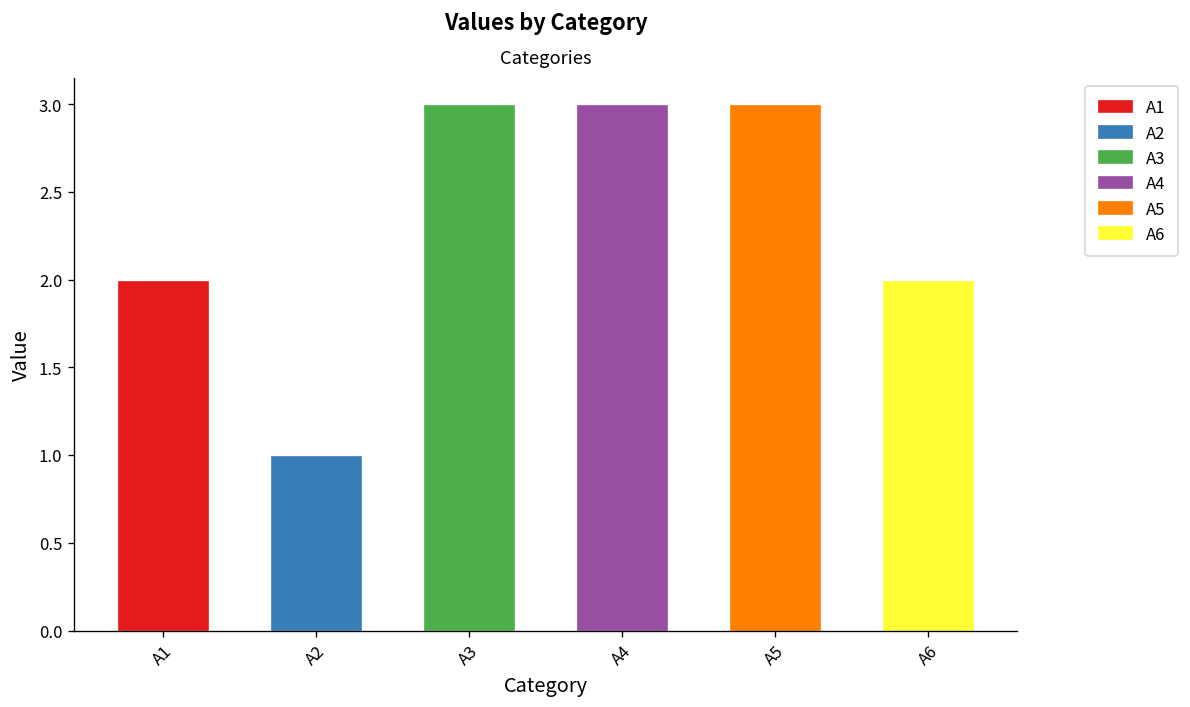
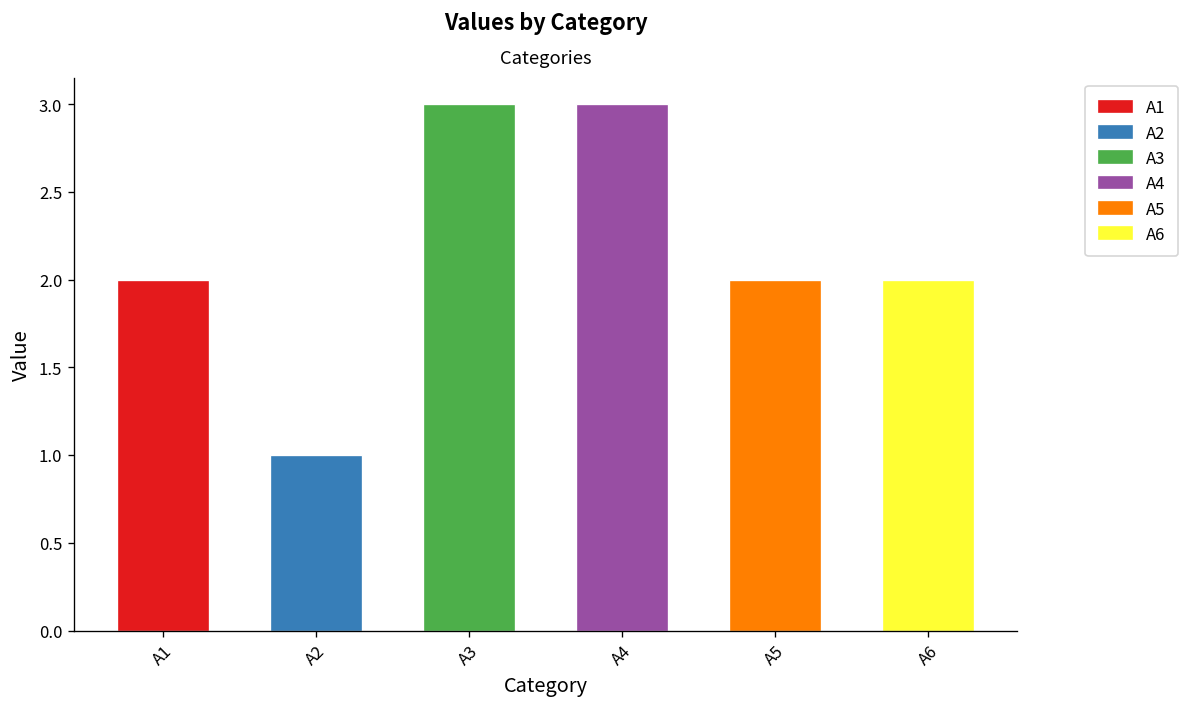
  {
    "A1": 2,
    "A2": 1,
    "A3": 3,
    "A4": 3,
-   "A5": 3,
+   "A5": 2,
    "A6": 2
  }
